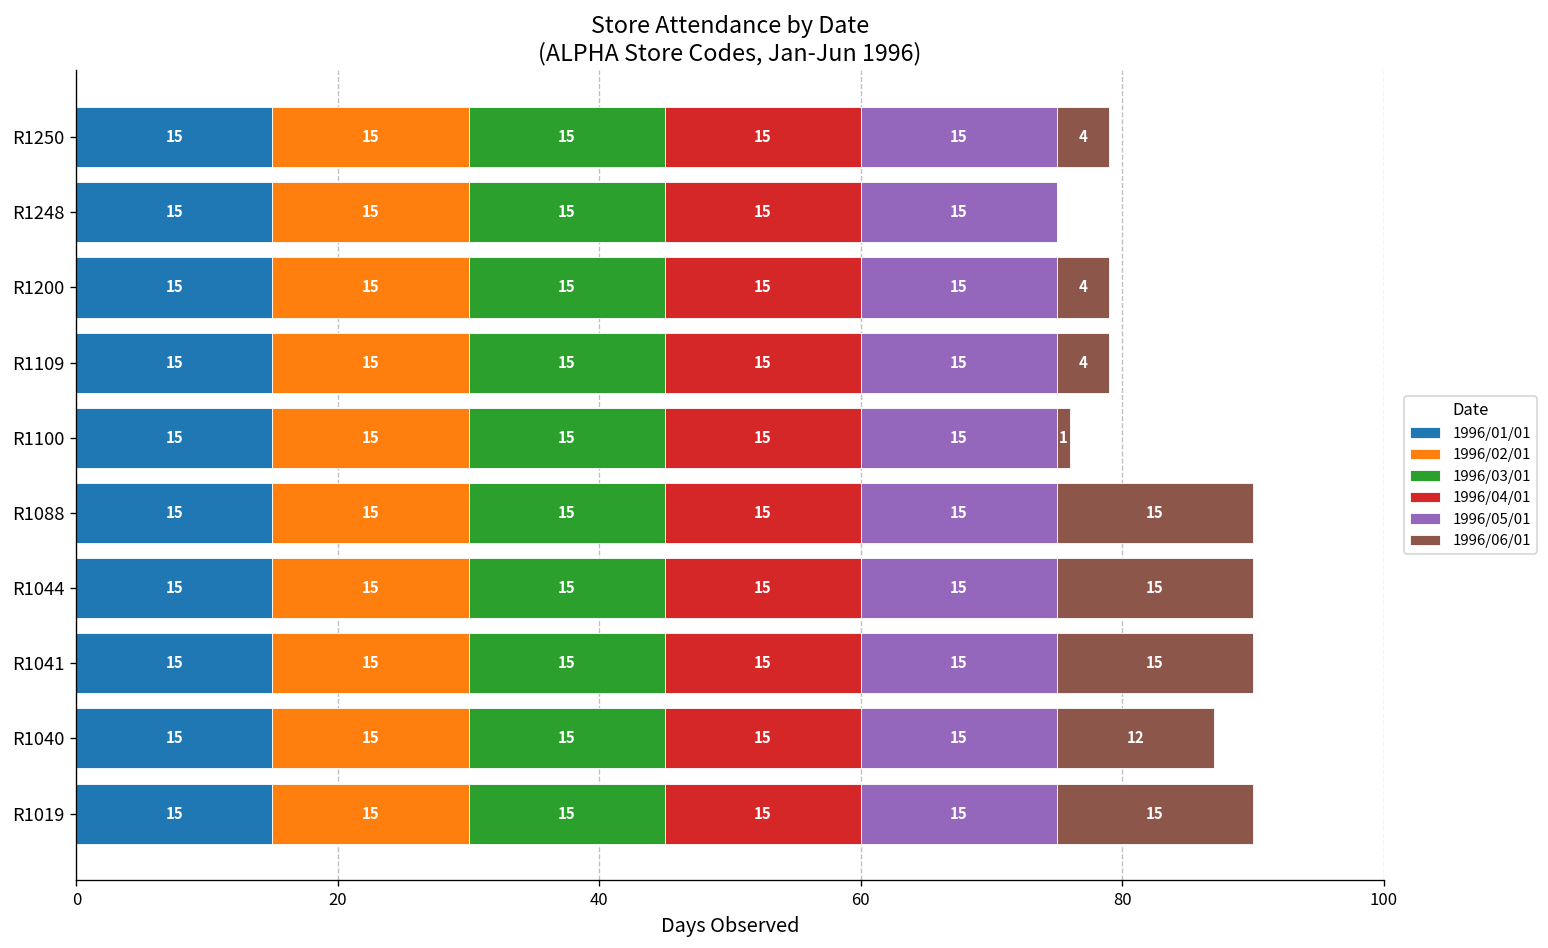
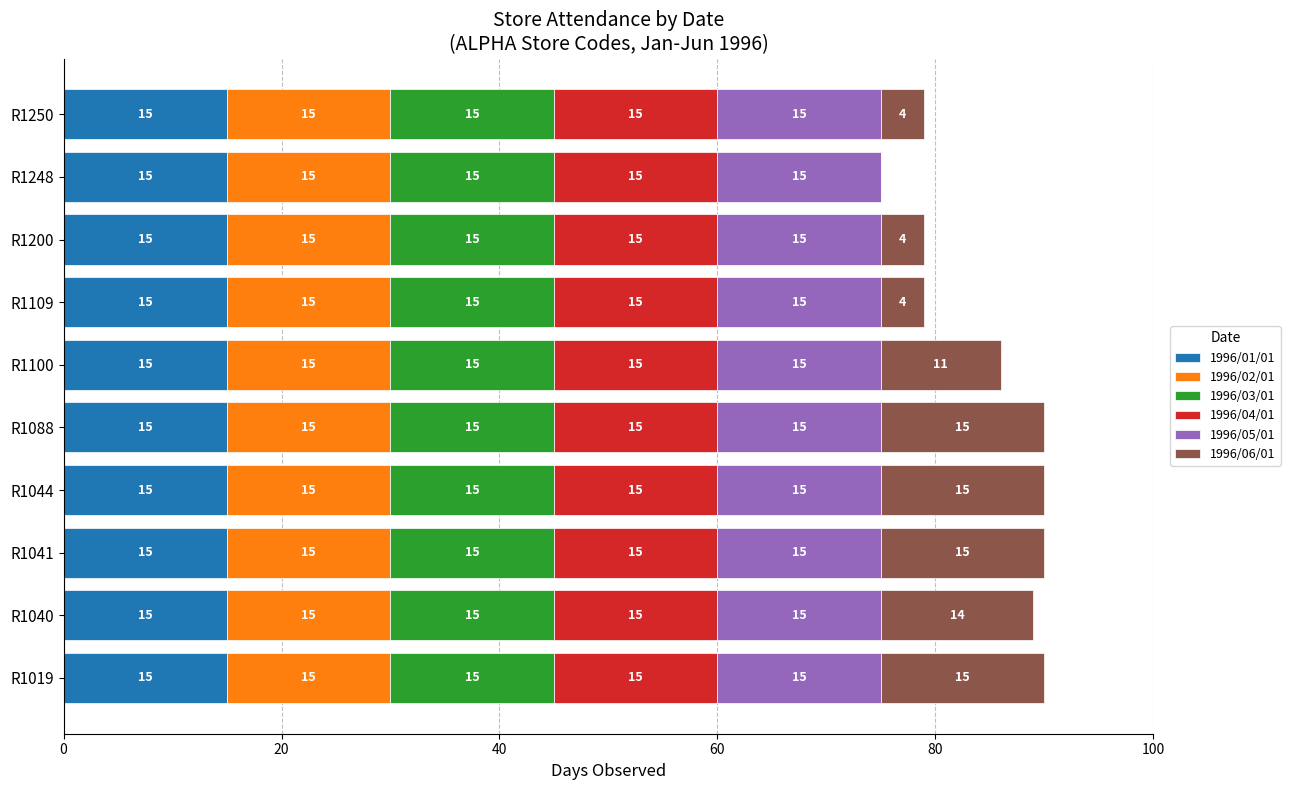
  {
    "1996/01/01": {
      "R1250": 15,
      "R1248": 15,
      "R1200": 15,
      "R1109": 15,
      "R1100": 15,
      "R1088": 15,
      "R1044": 15,
      "R1041": 15,
      "R1040": 15,
      "R1019": 15
    },
    "1996/02/01": {
      "R1250": 15,
      "R1248": 15,
      "R1200": 15,
      "R1109": 15,
      "R1100": 15,
      "R1088": 15,
      "R1044": 15,
      "R1041": 15,
      "R1040": 15,
      "R1019": 15
    },
    "1996/03/01": {
      "R1250": 15,
      "R1248": 15,
      "R1200": 15,
      "R1109": 15,
      "R1100": 15,
      "R1088": 15,
      "R1044": 15,
      "R1041": 15,
      "R1040": 15,
      "R1019": 15
    },
    "1996/04/01": {
      "R1250": 15,
      "R1248": 15,
      "R1200": 15,
      "R1109": 15,
      "R1100": 15,
      "R1088": 15,
      "R1044": 15,
      "R1041": 15,
      "R1040": 15,
      "R1019": 15
    },
    "1996/05/01": {
      "R1250": 15,
      "R1248": 15,
      "R1200": 15,
      "R1109": 15,
      "R1100": 15,
      "R1088": 15,
      "R1044": 15,
      "R1041": 15,
      "R1040": 15,
      "R1019": 15
    },
    "1996/06/01": {
      "R1250": 4,
      "R1200": 4,
      "R1109": 4,
-     "R1100": 1,
+     "R1100": 11,
      "R1088": 15,
      "R1044": 15,
      "R1041": 15,
-     "R1040": 12,
+     "R1040": 14,
      "R1019": 15
    }
  }
